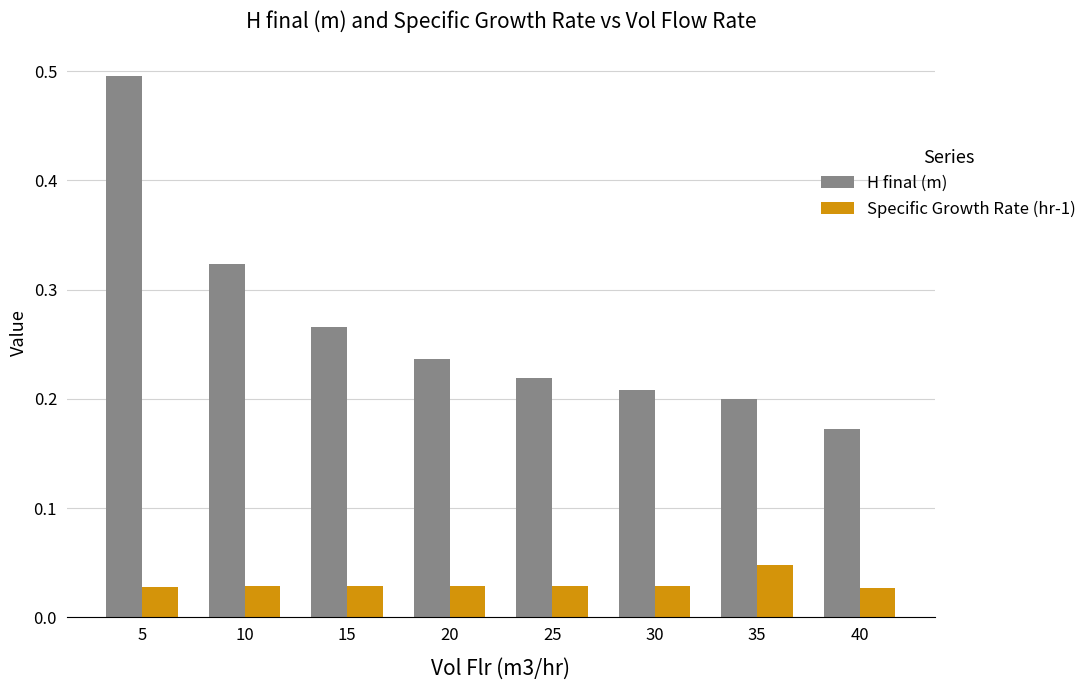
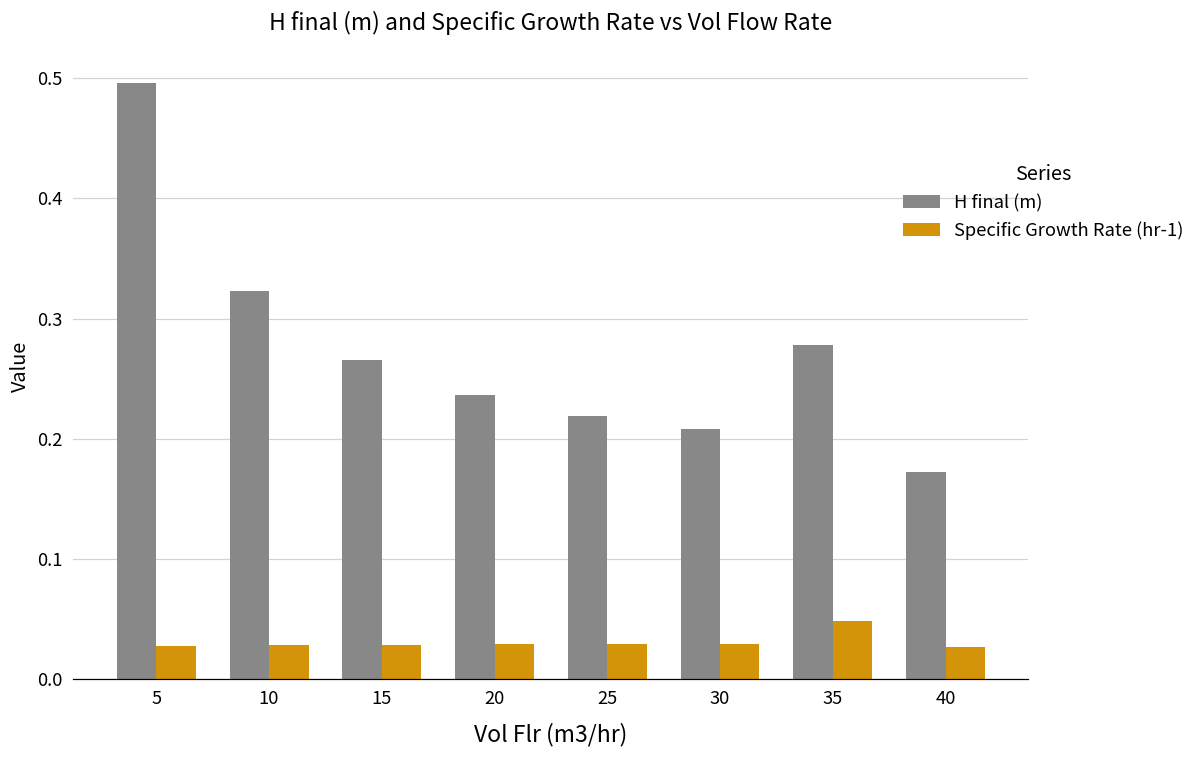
  {
    "H final (m)": {
      "5": 0.496,
      "10": 0.323,
      "15": 0.265,
      "20": 0.237,
      "25": 0.219,
      "30": 0.208,
-     "35": 0.200,
+     "35": 0.278,
      "40": 0.172
    },
    "Specific Growth Rate (hr-1)": {
      "5": 0.028,
      "10": 0.028,
      "15": 0.029,
      "20": 0.029,
      "25": 0.029,
      "30": 0.029,
      "35": 0.048,
      "40": 0.027
    }
  }
